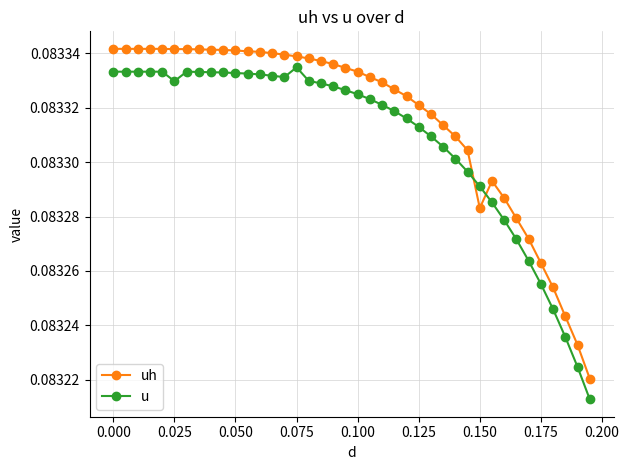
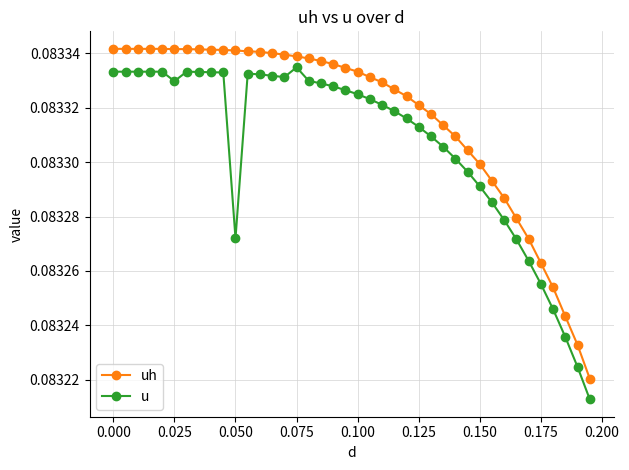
  {
    "uh": {
      "0.000": 0.083342,
      "0.025": 0.083342,
      "0.050": 0.083341,
      "0.075": 0.083339,
      "0.100": 0.083333,
      "0.125": 0.083321,
-     "0.150": 0.083283,
+     "0.150": 0.083299,
      "0.175": 0.083263
    },
    "u": {
      "0.000": 0.083333,
      "0.025": 0.083330,
-     "0.050": 0.083333,
+     "0.050": 0.083272,
      "0.075": 0.083335,
      "0.100": 0.083325,
      "0.125": 0.083313,
      "0.150": 0.083291,
      "0.175": 0.083255
    }
  }
